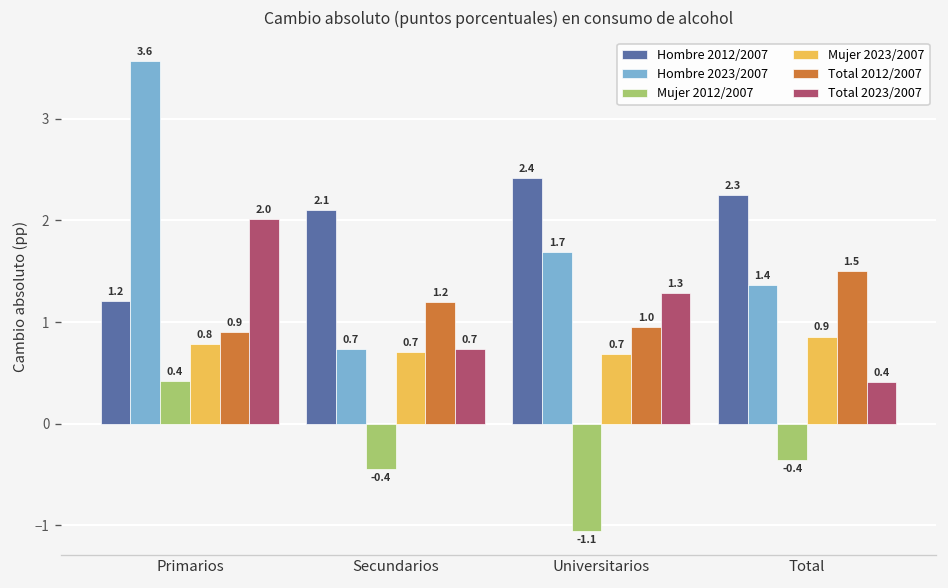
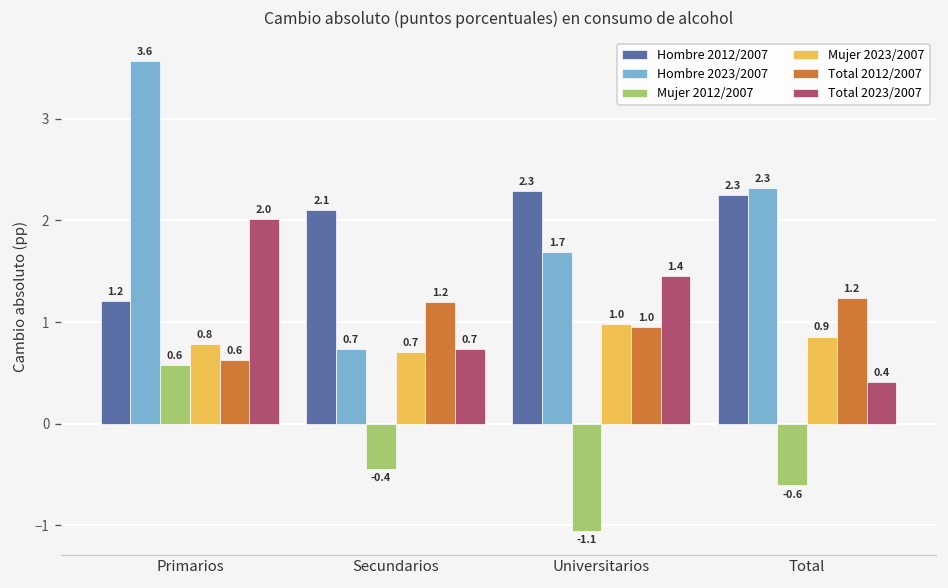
  {
    "Hombre 2012/2007": {
      "Primarios": 1.2,
      "Secundarios": 2.1,
-     "Universitarios": 2.4,
+     "Universitarios": 2.3,
      "Total": 2.3
    },
    "Hombre 2023/2007": {
      "Primarios": 3.6,
      "Secundarios": 0.7,
      "Universitarios": 1.7,
-     "Total": 1.4
+     "Total": 2.3
    },
    "Mujer 2012/2007": {
-     "Primarios": 0.4,
+     "Primarios": 0.6,
      "Secundarios": -0.4,
      "Universitarios": -1.1,
-     "Total": -0.4
+     "Total": -0.6
    },
    "Mujer 2023/2007": {
      "Primarios": 0.8,
      "Secundarios": 0.7,
-     "Universitarios": 0.7,
+     "Universitarios": 1.0,
      "Total": 0.9
    },
    "Total 2012/2007": {
-     "Primarios": 0.9,
+     "Primarios": 0.6,
      "Secundarios": 1.2,
      "Universitarios": 1.0,
-     "Total": 1.5
+     "Total": 1.2
    },
    "Total 2023/2007": {
      "Primarios": 2.0,
      "Secundarios": 0.7,
-     "Universitarios": 1.3,
+     "Universitarios": 1.4,
      "Total": 0.4
    }
  }
